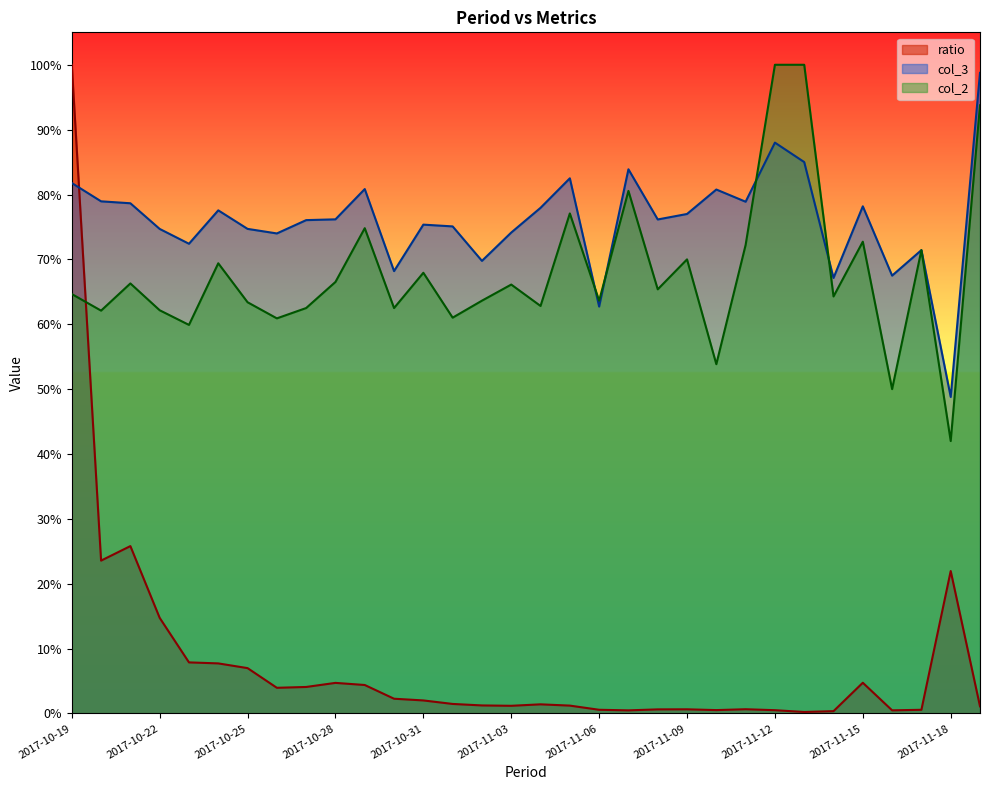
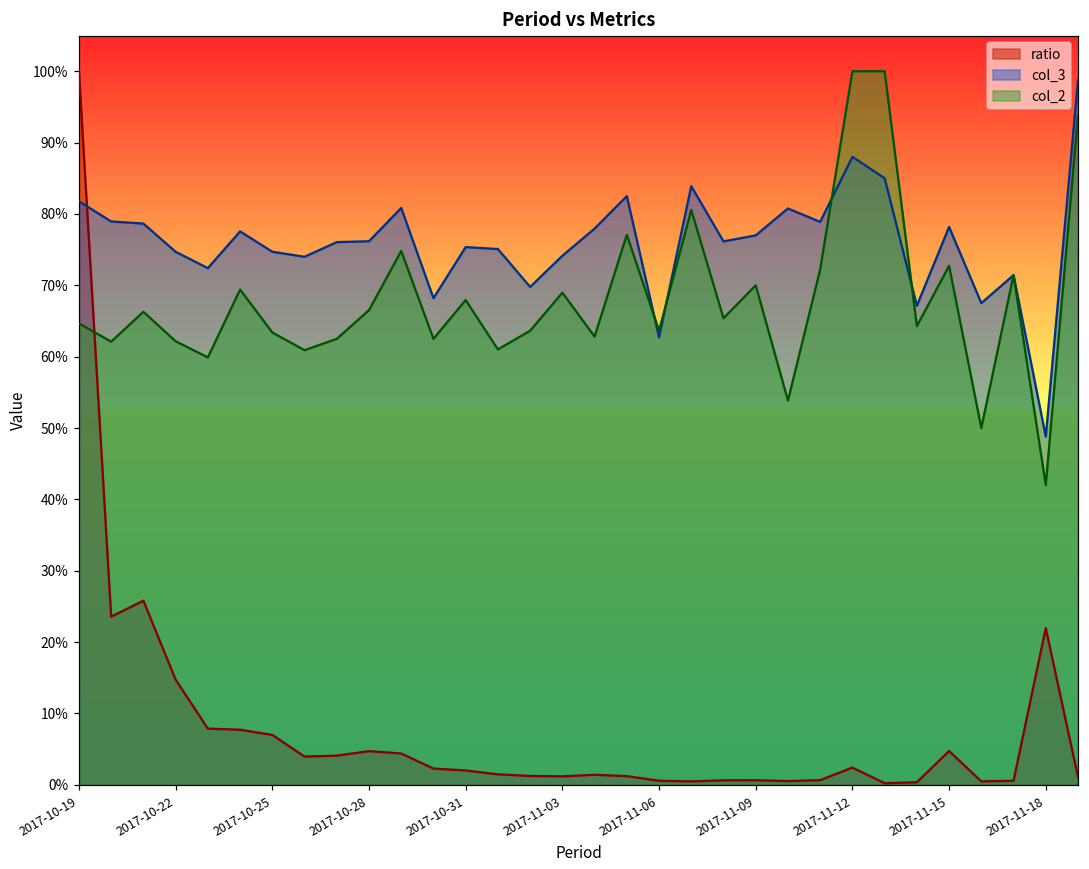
  {
    "ratio": {
      "2017-10-19": "100%",
      "2017-10-22": "15%",
      "2017-10-25": "7%",
      "2017-10-28": "5%",
      "2017-10-31": "2%",
      "2017-11-03": "1%",
      "2017-11-06": "1%",
      "2017-11-09": "1%",
-     "2017-11-12": "1%",
+     "2017-11-12": "2%",
      "2017-11-15": "5%",
      "2017-11-18": "22%"
    },
    "col_3": {
      "2017-10-19": "82%",
      "2017-10-22": "75%",
      "2017-10-25": "75%",
      "2017-10-28": "76%",
      "2017-10-31": "75%",
      "2017-11-03": "74%",
      "2017-11-06": "63%",
      "2017-11-09": "77%",
      "2017-11-12": "88%",
      "2017-11-15": "78%",
      "2017-11-18": "49%"
    },
    "col_2": {
      "2017-10-19": "65%",
      "2017-10-22": "62%",
      "2017-10-25": "63%",
      "2017-10-28": "67%",
      "2017-10-31": "68%",
-     "2017-11-03": "66%",
+     "2017-11-03": "69%",
      "2017-11-06": "64%",
      "2017-11-09": "70%",
      "2017-11-12": "100%",
      "2017-11-15": "73%",
      "2017-11-18": "42%"
    }
  }
